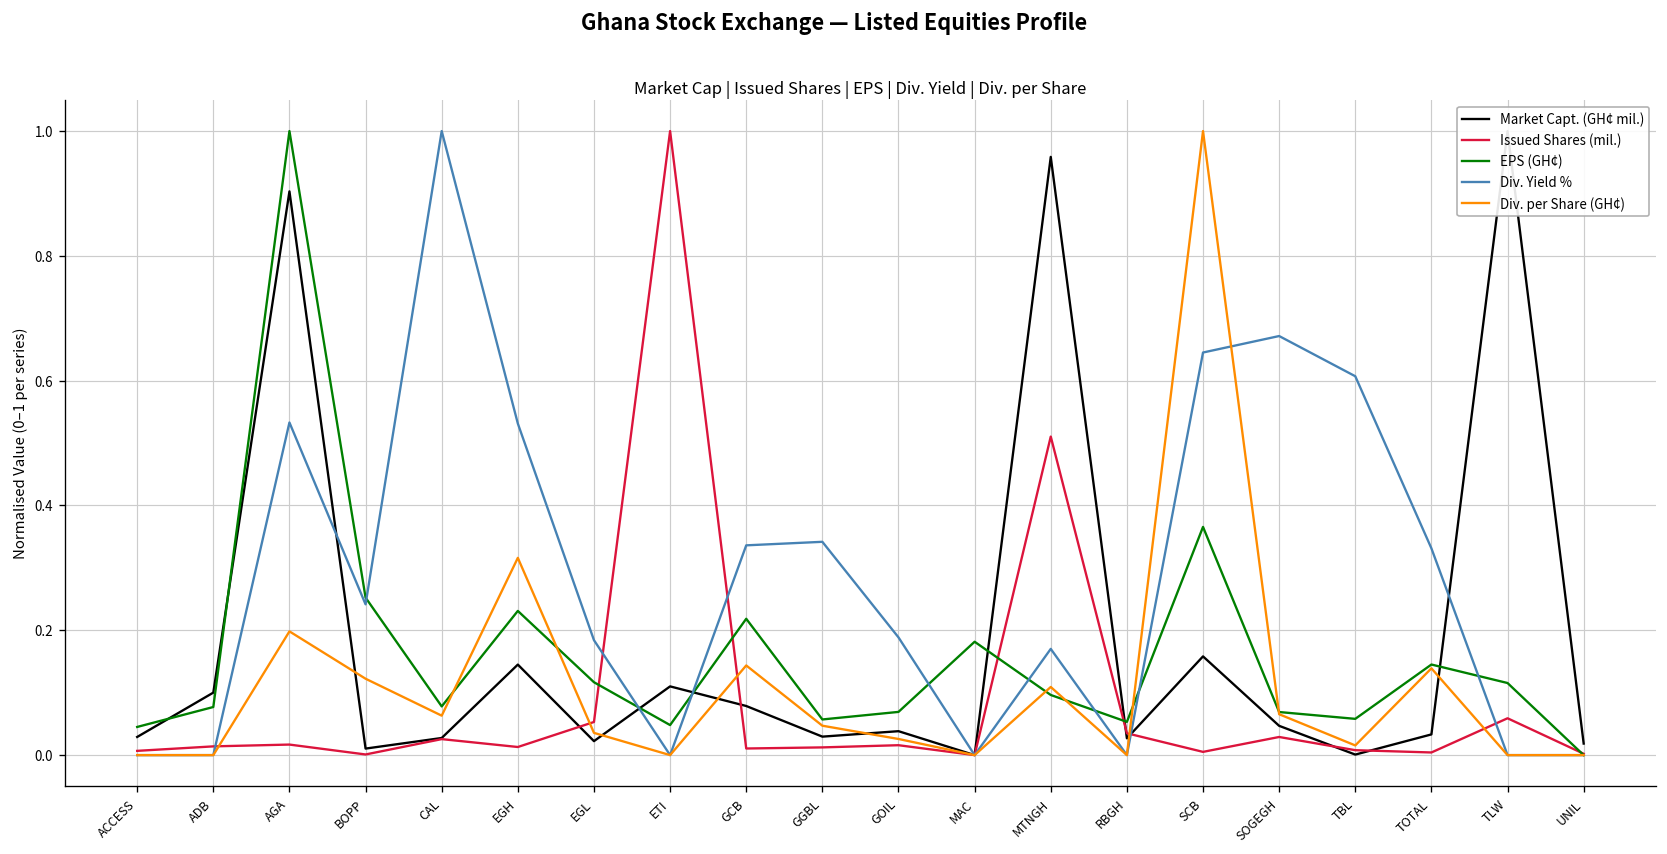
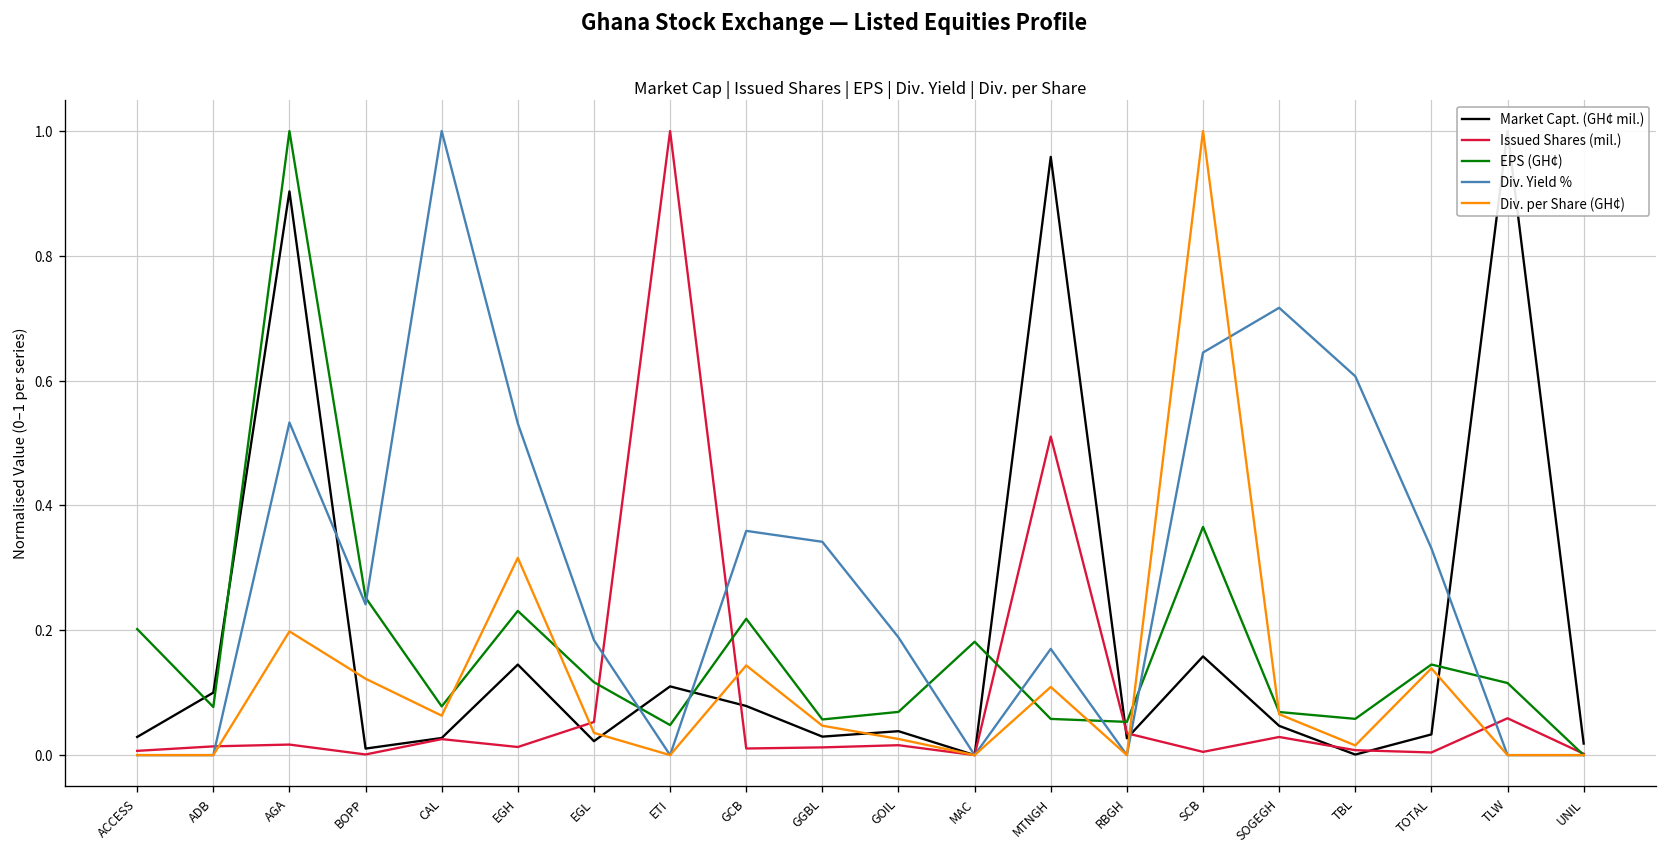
  {
    "Market Capt. (GH¢ mil.)": {
      "ACCESS": 0.03,
      "ADB": 0.10,
      "AGA": 0.90,
      "BOPP": 0.01,
      "EGH": 0.15,
      "EGL": 0.02,
      "ETI": 0.11,
      "GCB": 0.08,
      "GGBL": 0.03,
      "GOIL": 0.04,
      "MTNGH": 0.96,
      "RBGH": 0.03,
      "SCB": 0.16,
      "SOGEGH": 0.05,
      "TBL": 0.00,
      "TOTAL": 0.03,
      "UNIL": 0.02
    },
    "Issued Shares (mil.)": {
      "ACCESS": 0.01,
      "ADB": 0.01,
      "AGA": 0.02,
      "BOPP": 0.00,
      "EGH": 0.01,
      "EGL": 0.05,
      "ETI": 1.00,
      "GCB": 0.01,
      "GGBL": 0.01,
      "GOIL": 0.02,
      "MTNGH": 0.51,
      "RBGH": 0.03,
      "SCB": 0.01,
      "SOGEGH": 0.03,
      "TBL": 0.01,
      "TOTAL": 0.00,
      "TLW": 0.06
    },
    "EPS (GH¢)": {
-     "ACCESS": 0.05,
+     "ACCESS": 0.20,
      "ADB": 0.08,
      "AGA": 1.00,
      "BOPP": 0.25,
      "CAL": 0.08,
      "EGH": 0.23,
      "EGL": 0.12,
      "ETI": 0.05,
      "GCB": 0.22,
      "GGBL": 0.06,
      "GOIL": 0.07,
      "MAC": 0.18,
-     "MTNGH": 0.10,
+     "MTNGH": 0.06,
      "RBGH": 0.05,
      "SCB": 0.37,
      "TBL": 0.06,
      "TOTAL": 0.15,
      "TLW": 0.12
    },
    "Div. Yield %": {
      "AGA": 0.53,
      "BOPP": 0.24,
      "CAL": 1.00,
      "EGH": 0.53,
      "EGL": 0.18,
-     "GCB": 0.34,
+     "GCB": 0.36,
      "GGBL": 0.34,
      "GOIL": 0.19,
      "MTNGH": 0.17,
      "SCB": 0.65,
-     "SOGEGH": 0.67,
+     "SOGEGH": 0.72,
      "TBL": 0.61,
      "TOTAL": 0.33
    },
    "Div. per Share (GH¢)": {
      "AGA": 0.20,
      "BOPP": 0.12,
      "CAL": 0.06,
      "EGH": 0.32,
      "EGL": 0.04,
      "GCB": 0.14,
      "GGBL": 0.05,
      "GOIL": 0.03,
      "MTNGH": 0.11,
      "SCB": 1.00,
      "TBL": 0.02,
      "TOTAL": 0.14
    }
  }
